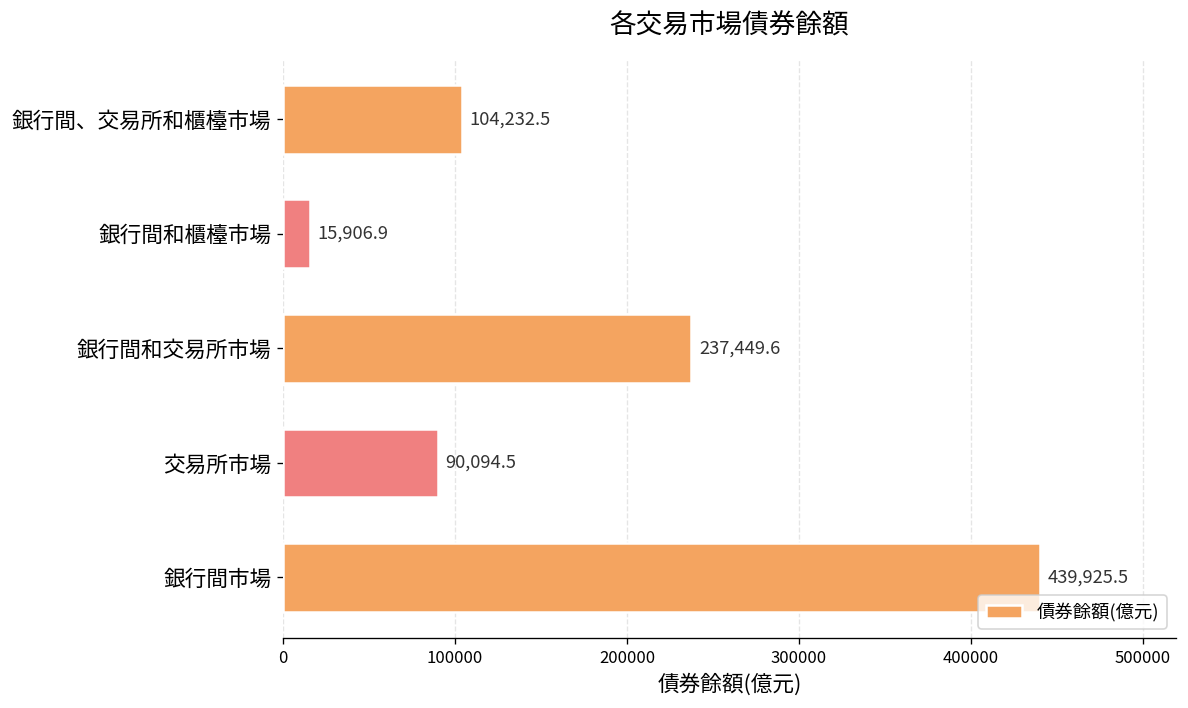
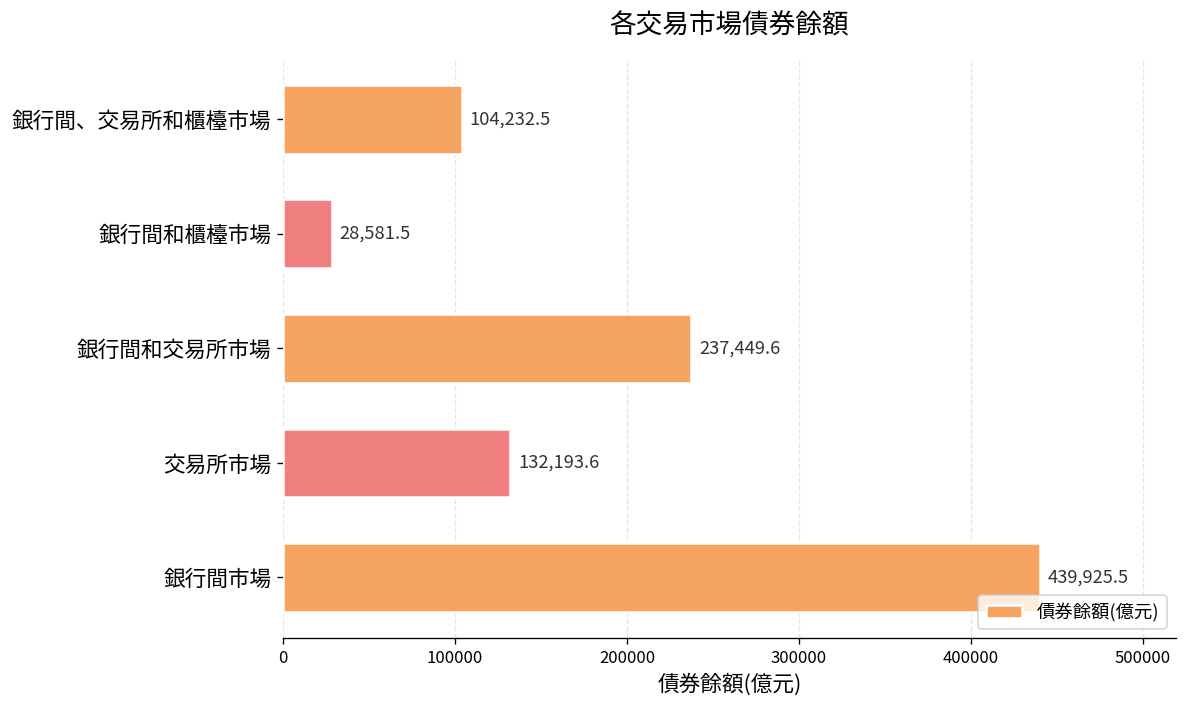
  {
    "銀行間、交易所和櫃檯市場": "104,232.5",
-   "銀行間和櫃檯市場": "15,906.9",
+   "銀行間和櫃檯市場": "28,581.5",
    "銀行間和交易所市場": "237,449.6",
-   "交易所市場": "90,094.5",
+   "交易所市場": "132,193.6",
    "銀行間市場": "439,925.5"
  }
